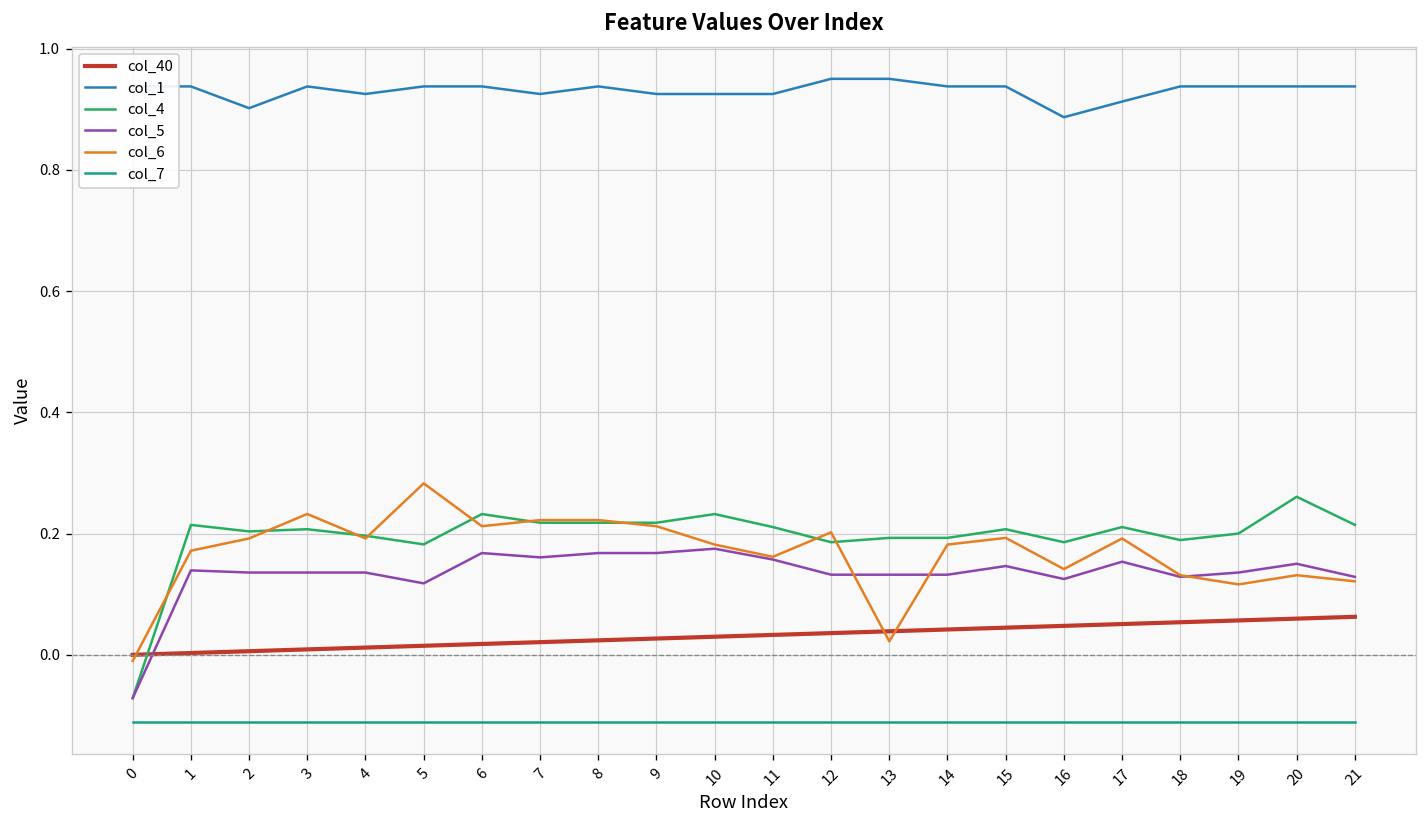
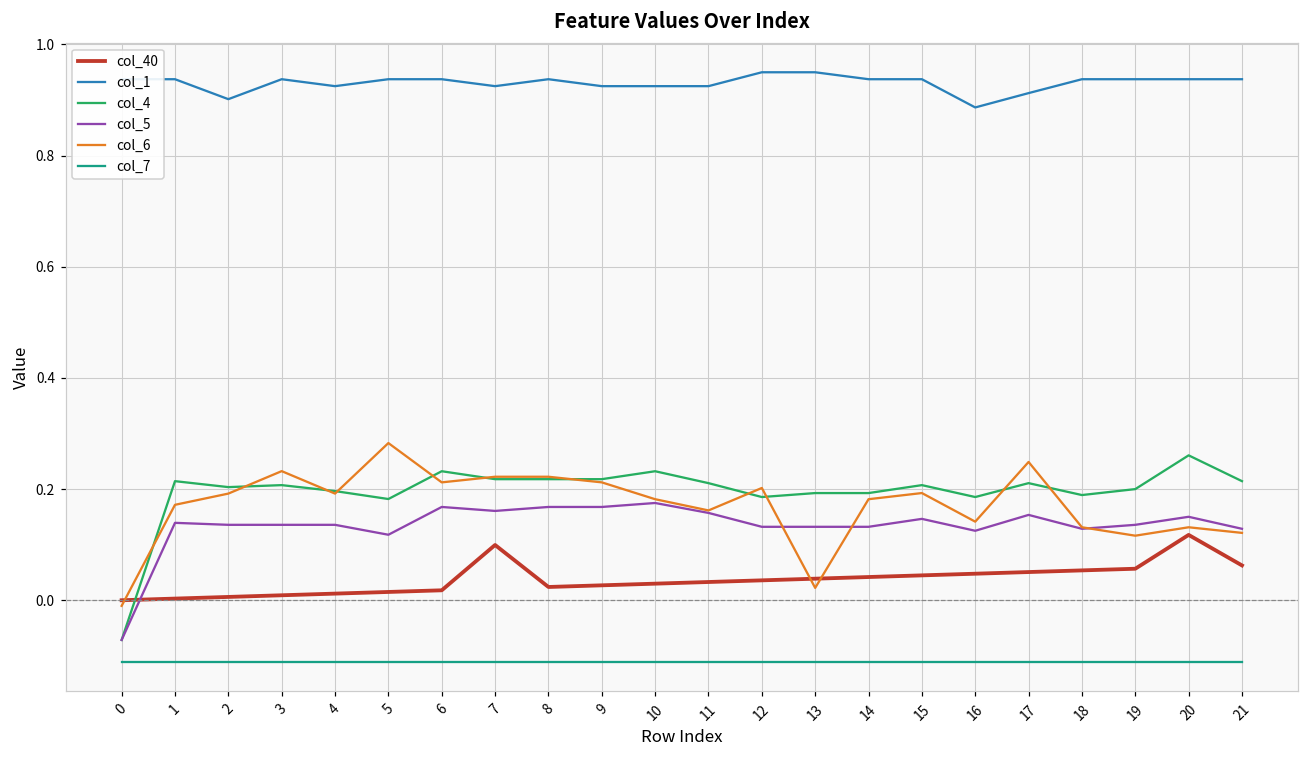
  {
    "col_40": {
      "0": 0.00,
      "1": 0.00,
      "2": 0.01,
      "3": 0.01,
      "4": 0.01,
      "5": 0.01,
      "6": 0.02,
-     "7": 0.02,
+     "7": 0.10,
      "8": 0.02,
      "9": 0.03,
      "10": 0.03,
      "11": 0.03,
      "12": 0.04,
      "13": 0.04,
      "14": 0.04,
      "15": 0.04,
      "16": 0.05,
      "17": 0.05,
      "18": 0.05,
      "19": 0.06,
-     "20": 0.06,
+     "20": 0.12,
      "21": 0.06
    },
    "col_1": {
      "1": 0.94,
      "2": 0.90,
      "3": 0.94,
      "4": 0.93,
      "5": 0.94,
      "6": 0.94,
      "7": 0.93,
      "8": 0.94,
      "9": 0.93,
      "10": 0.93,
      "11": 0.93,
      "12": 0.95,
      "13": 0.95,
      "14": 0.94,
      "15": 0.94,
      "16": 0.89,
      "17": 0.91,
      "18": 0.94,
      "19": 0.94,
      "20": 0.94,
      "21": 0.94
    },
    "col_5": {
      "1": 0.14,
      "2": 0.14,
      "3": 0.14,
      "4": 0.14,
      "5": 0.12,
      "6": 0.17,
      "7": 0.16,
      "8": 0.17,
      "9": 0.17,
      "10": 0.18,
      "12": 0.13,
      "13": 0.13,
      "14": 0.13,
      "15": 0.15,
      "16": 0.13,
      "17": 0.15,
      "19": 0.14,
      "20": 0.15,
      "21": 0.13
    },
    "col_6": {
      "0": -0.01,
      "1": 0.17,
      "2": 0.19,
      "3": 0.23,
      "5": 0.28,
      "6": 0.21,
      "9": 0.21,
      "10": 0.18,
      "12": 0.20,
      "13": 0.02,
      "14": 0.18,
      "15": 0.19,
      "16": 0.14,
-     "17": 0.19,
+     "17": 0.25,
      "19": 0.12,
      "20": 0.13,
      "21": 0.12
    }
  }
